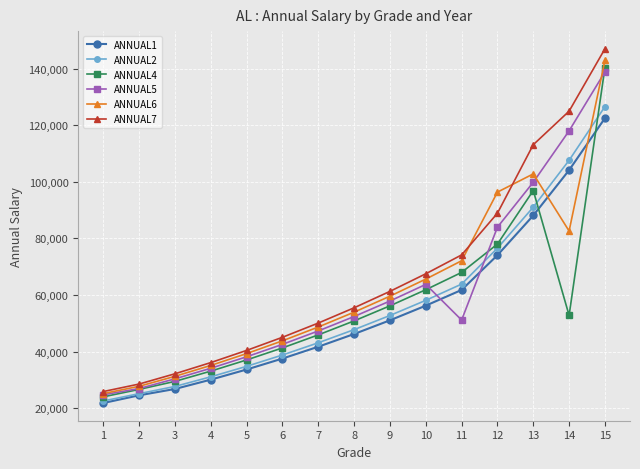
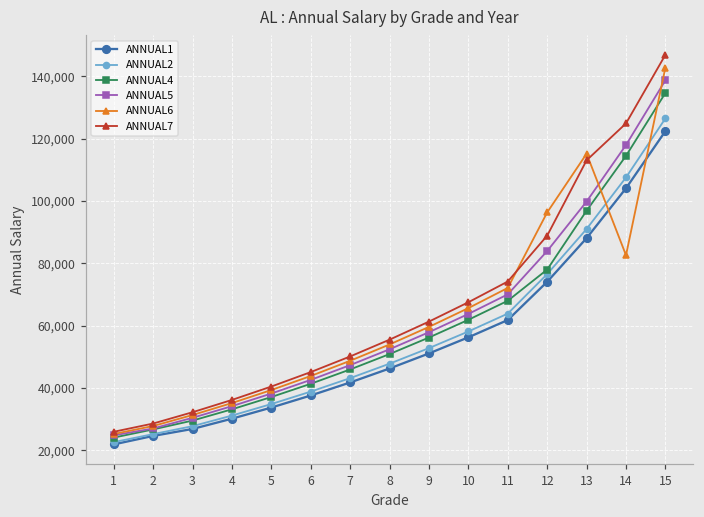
  {
    "ANNUAL1": {
      "3": "27,000",
      "4": "30,000",
      "5": "34,000",
      "6": "38,000",
      "7": "42,000",
      "8": "46,000",
      "9": "51,000",
      "10": "56,000",
      "11": "62,000",
      "12": "74,000",
      "13": "88,000",
      "14": "104,000",
      "15": "122,000"
    },
    "ANNUAL2": {
      "3": "28,000",
      "4": "31,000",
      "5": "35,000",
      "6": "39,000",
      "7": "43,000",
      "8": "48,000",
      "9": "53,000",
      "10": "58,000",
      "11": "64,000",
      "12": "77,000",
      "13": "91,000",
      "14": "108,000",
      "15": "127,000"
    },
    "ANNUAL4": {
      "3": "30,000",
      "4": "33,000",
      "5": "37,000",
      "6": "41,000",
      "7": "46,000",
      "8": "51,000",
      "9": "56,000",
      "10": "62,000",
      "11": "68,000",
      "12": "78,000",
      "13": "97,000",
-     "14": "53,000",
-     "15": "140,000"
+     "14": "115,000",
+     "15": "135,000"
    },
    "ANNUAL5": {
      "4": "34,000",
      "5": "38,000",
      "6": "43,000",
      "7": "47,000",
      "8": "52,000",
      "9": "58,000",
      "10": "64,000",
-     "11": "51,000",
+     "11": "70,000",
      "12": "84,000",
      "13": "100,000",
      "14": "118,000",
      "15": "139,000"
    },
    "ANNUAL6": {
      "4": "35,000",
      "5": "39,000",
      "6": "44,000",
      "7": "49,000",
      "8": "54,000",
      "9": "60,000",
      "10": "66,000",
      "11": "72,000",
      "12": "96,000",
-     "13": "103,000",
+     "13": "115,000",
      "14": "83,000",
      "15": "143,000"
    },
    "ANNUAL7": {
      "4": "36,000",
      "5": "40,000",
      "6": "45,000",
      "7": "50,000",
      "8": "56,000",
      "9": "61,000",
      "10": "68,000",
      "11": "74,000",
      "12": "89,000",
      "13": "113,000",
      "14": "125,000",
      "15": "147,000"
    }
  }
